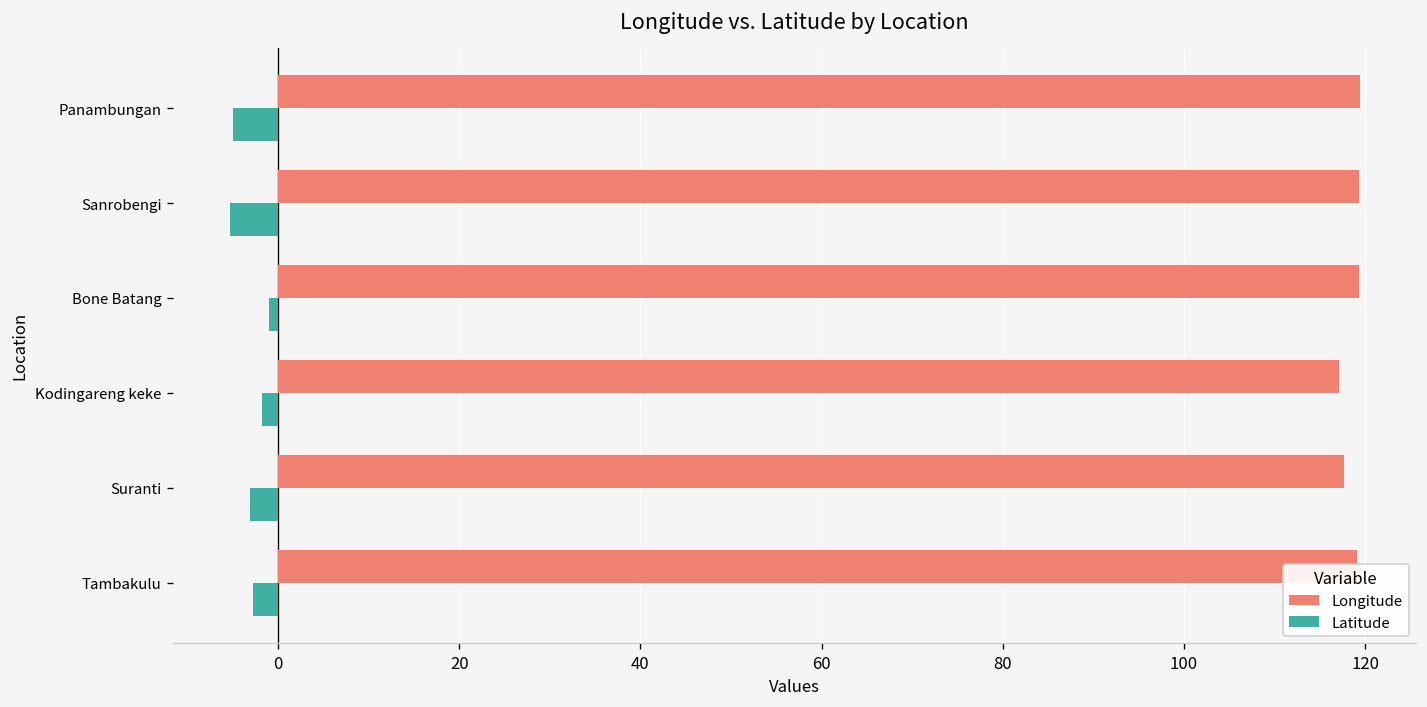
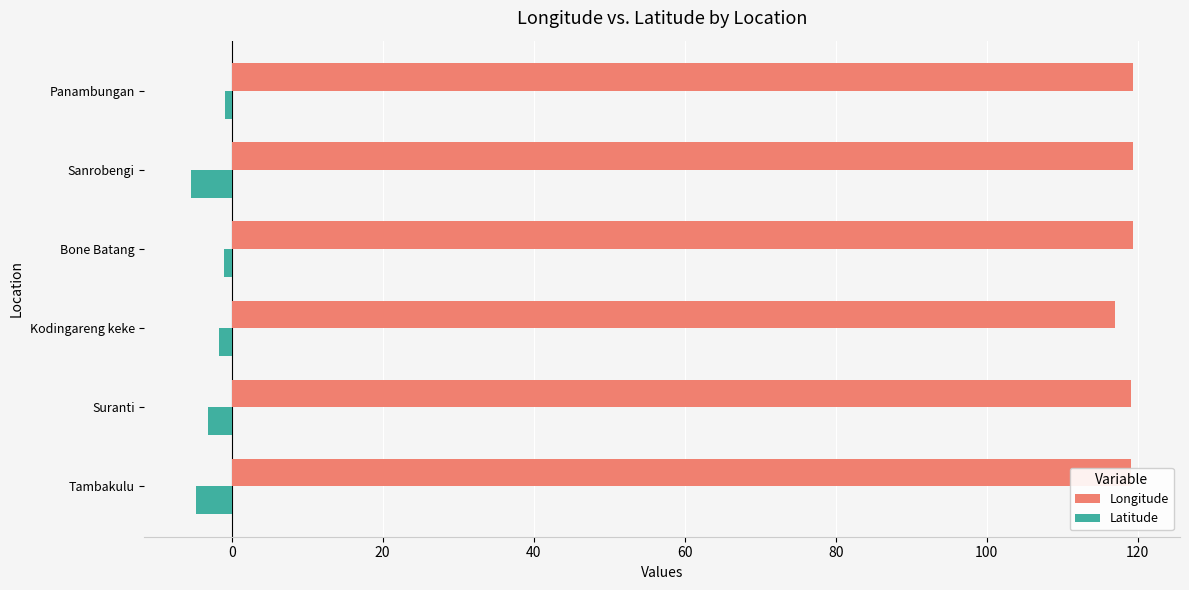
  {
    "Longitude": {
      "Panambungan": 119,
      "Sanrobengi": 119,
      "Bone Batang": 119,
      "Kodingareng keke": 117,
-     "Suranti": 118
+     "Suranti": 119
    },
    "Latitude": {
-     "Panambungan": -5,
+     "Panambungan": -1,
      "Sanrobengi": -5,
      "Bone Batang": -1,
      "Kodingareng keke": -2,
      "Suranti": -3,
-     "Tambakulu": -3
+     "Tambakulu": -5
    }
  }
